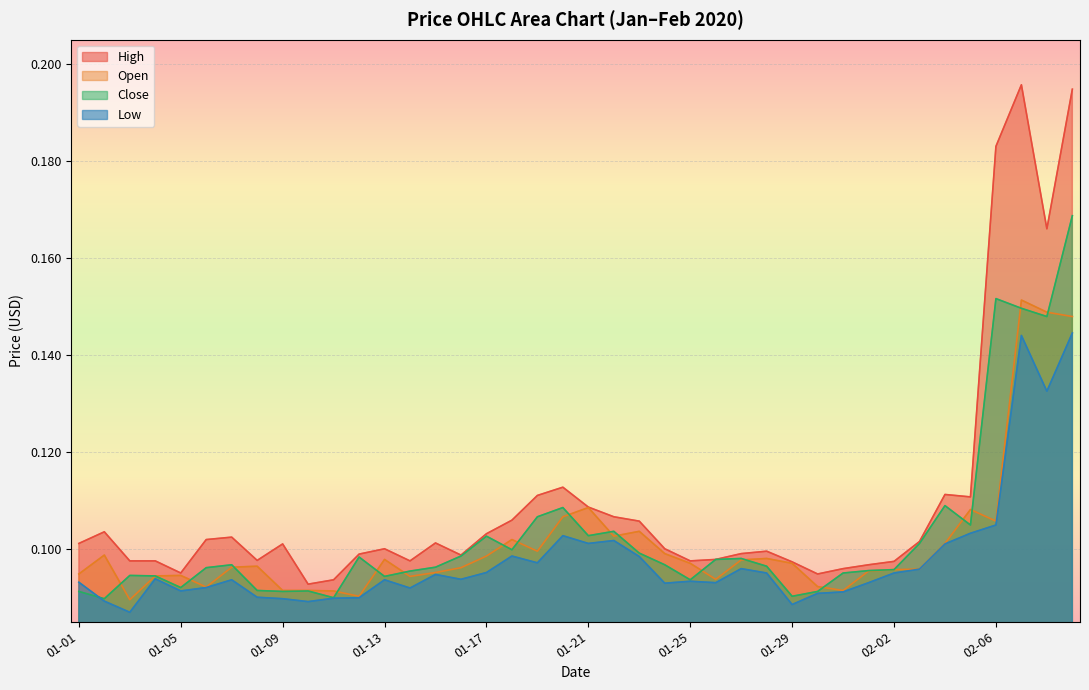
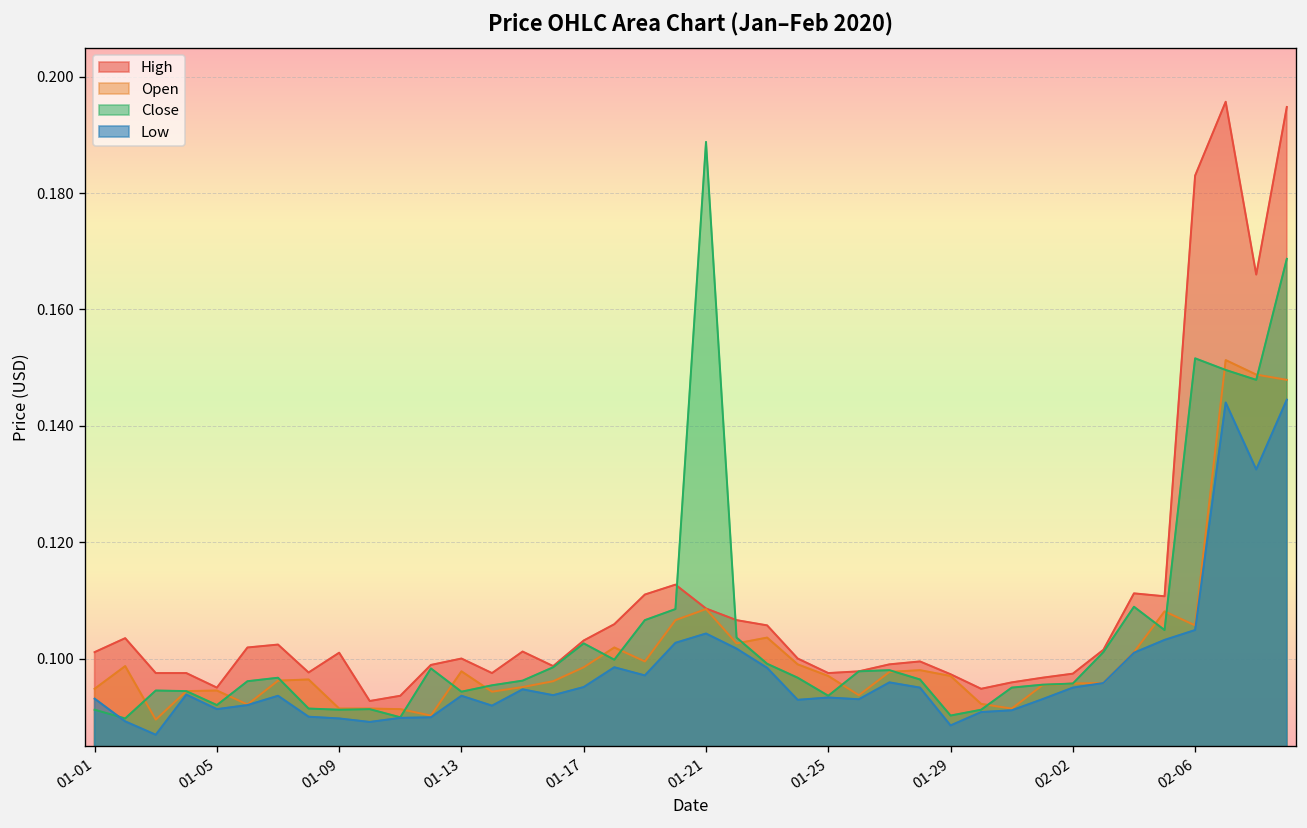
  {
    "Close": {
      "01-01": 0.091,
      "01-05": 0.092,
      "01-13": 0.094,
-     "01-21": 0.103,
+     "01-21": 0.189,
      "01-29": 0.090,
      "02-06": 0.152
    },
    "Low": {
      "01-01": 0.093,
      "01-05": 0.091,
      "01-09": 0.090,
      "01-13": 0.094,
      "01-17": 0.095,
-     "01-21": 0.101,
+     "01-21": 0.104,
      "01-29": 0.089,
      "02-02": 0.095,
      "02-06": 0.105
    }
  }
